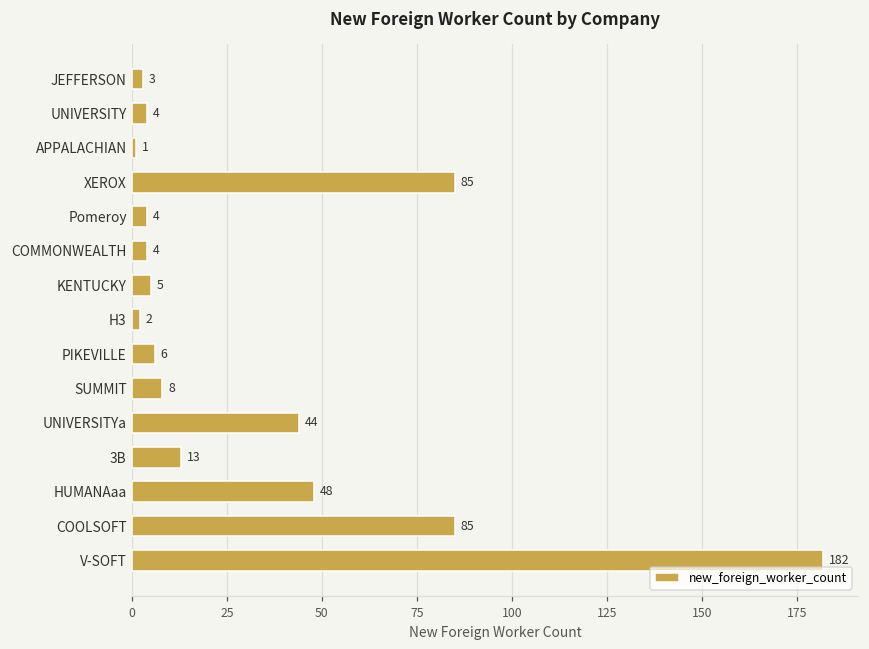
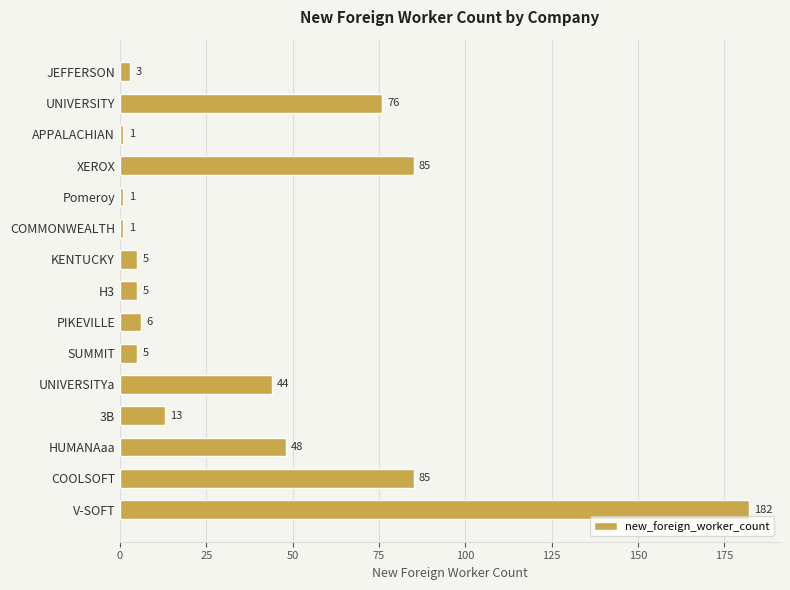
  {
    "JEFFERSON": 3,
-   "UNIVERSITY": 4,
+   "UNIVERSITY": 76,
    "APPALACHIAN": 1,
    "XEROX": 85,
-   "Pomeroy": 4,
-   "COMMONWEALTH": 4,
+   "Pomeroy": 1,
+   "COMMONWEALTH": 1,
    "KENTUCKY": 5,
-   "H3": 2,
+   "H3": 5,
    "PIKEVILLE": 6,
-   "SUMMIT": 8,
+   "SUMMIT": 5,
    "UNIVERSITYa": 44,
    "3B": 13,
    "HUMANAaa": 48,
    "COOLSOFT": 85,
    "V-SOFT": 182
  }
